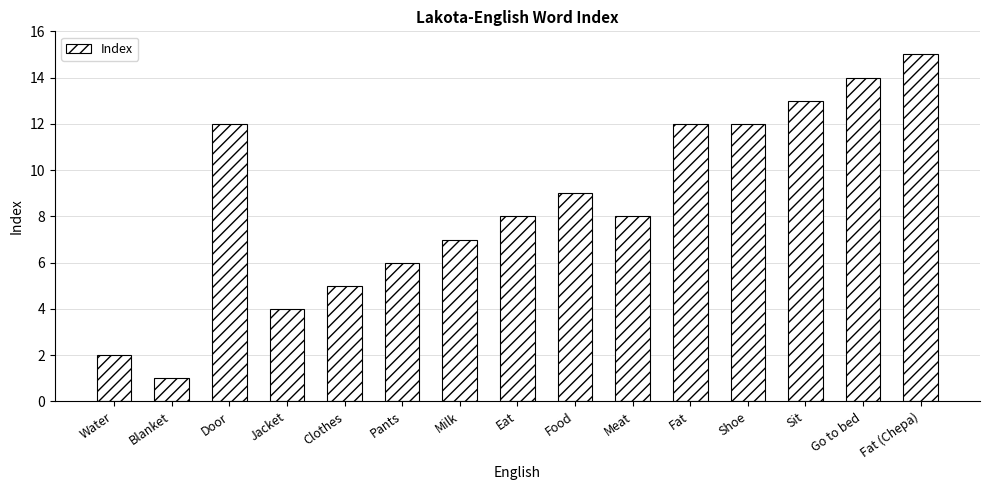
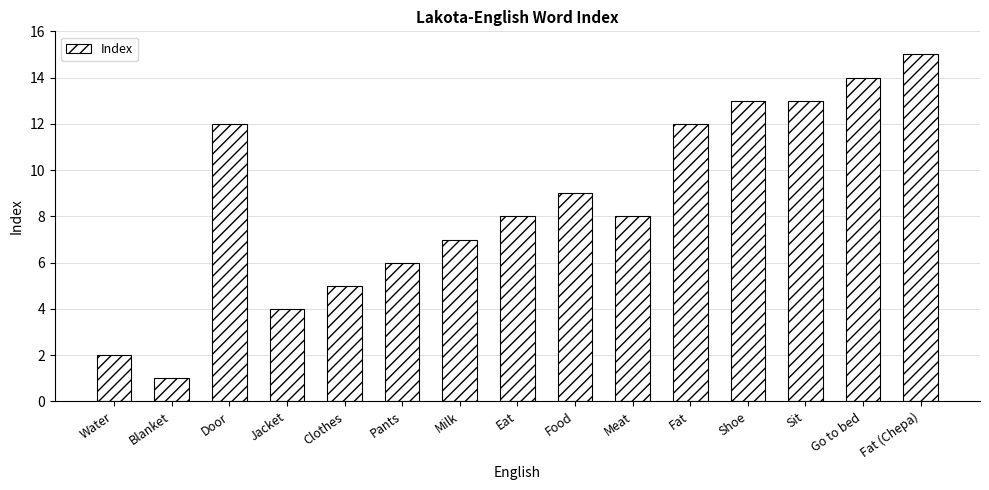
  {
    "Water": 2,
    "Blanket": 1,
    "Door": 12,
    "Jacket": 4,
    "Clothes": 5,
    "Pants": 6,
    "Milk": 7,
    "Eat": 8,
    "Food": 9,
    "Meat": 8,
    "Fat": 12,
-   "Shoe": 12,
+   "Shoe": 13,
    "Sit": 13,
    "Go to bed": 14,
    "Fat (Chepa)": 15
  }
